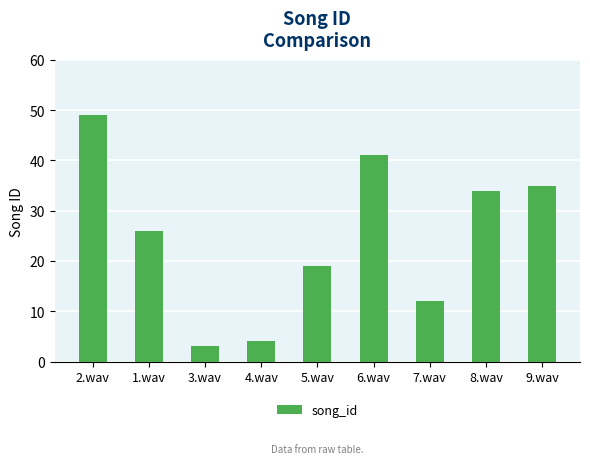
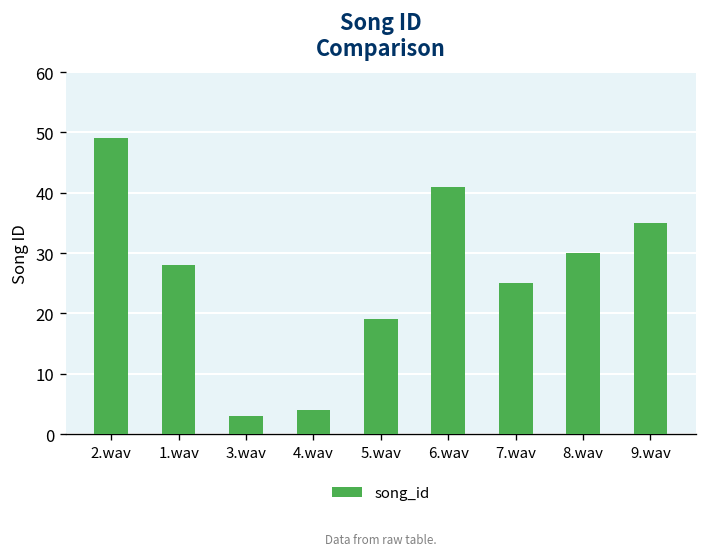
  {
    "2.wav": 49,
-   "1.wav": 26,
+   "1.wav": 28,
    "3.wav": 3,
    "4.wav": 4,
    "5.wav": 19,
    "6.wav": 41,
-   "7.wav": 12,
-   "8.wav": 34,
+   "7.wav": 25,
+   "8.wav": 30,
    "9.wav": 35
  }
